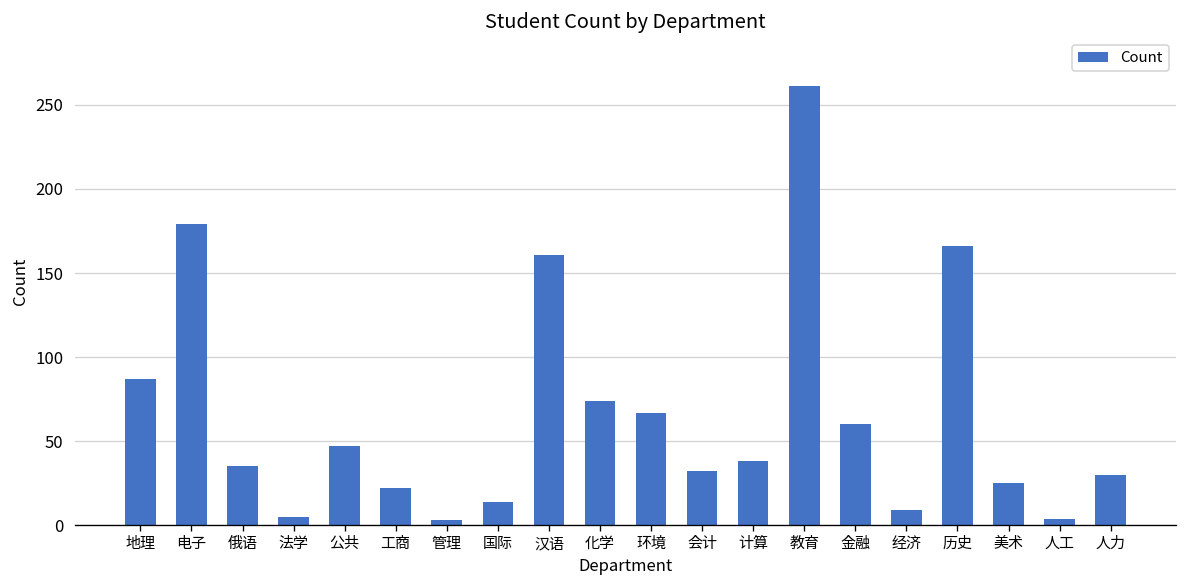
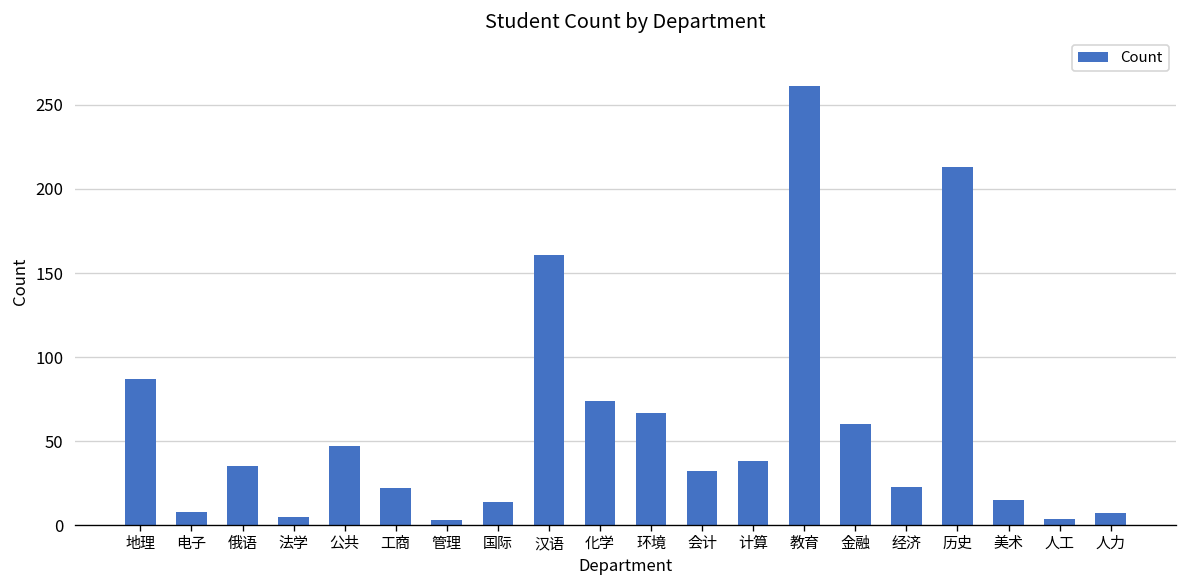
  {
    "地理": 87,
-   "电子": 179,
+   "电子": 8,
    "俄语": 35,
    "法学": 5,
    "公共": 47,
    "工商": 22,
    "管理": 3,
    "国际": 14,
    "汉语": 161,
    "化学": 74,
    "环境": 67,
    "会计": 32,
    "计算": 38,
    "教育": 261,
    "金融": 60,
-   "经济": 9,
-   "历史": 166,
-   "美术": 25,
+   "经济": 23,
+   "历史": 213,
+   "美术": 15,
    "人工": 4,
-   "人力": 30
+   "人力": 7
  }
